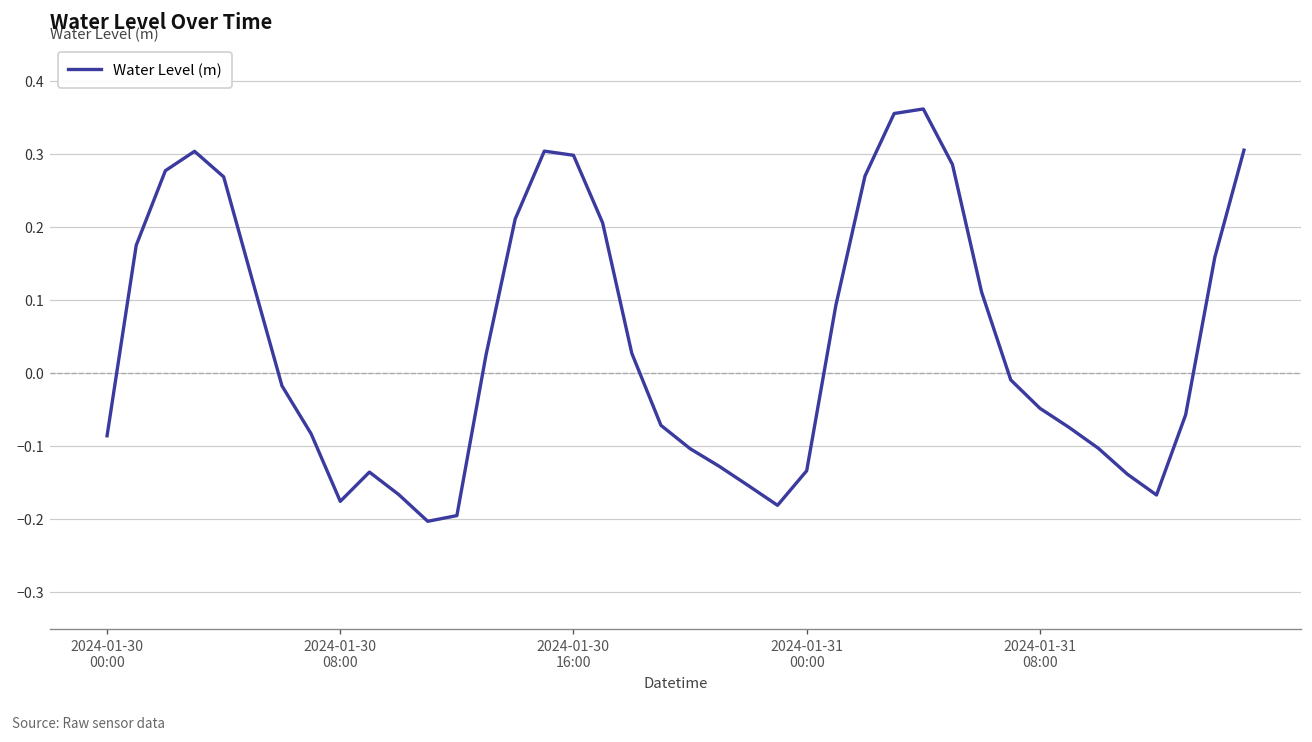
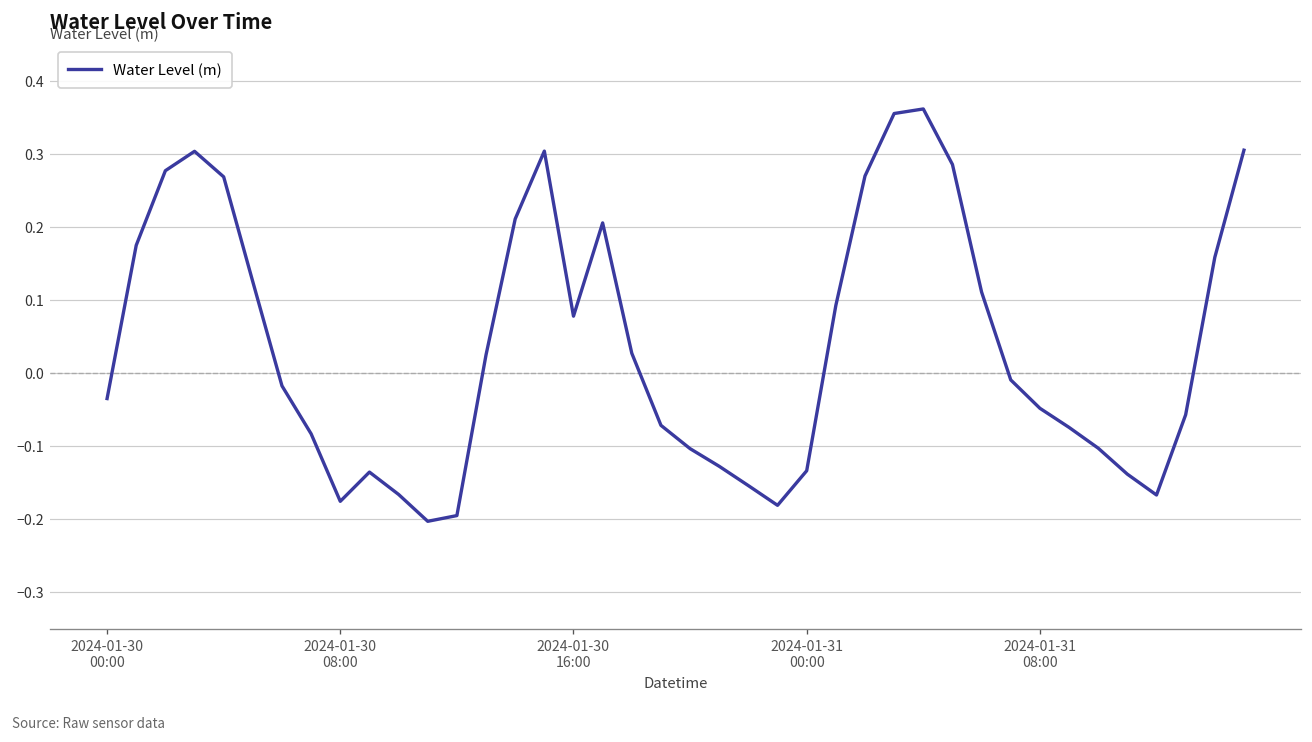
  {
-   "2024-01-30 00:00": -0.09,
+   "2024-01-30 00:00": -0.03,
    "2024-01-30 08:00": -0.18,
-   "2024-01-30 16:00": 0.30,
+   "2024-01-30 16:00": 0.08,
    "2024-01-31 00:00": -0.13,
    "2024-01-31 08:00": -0.05
  }
